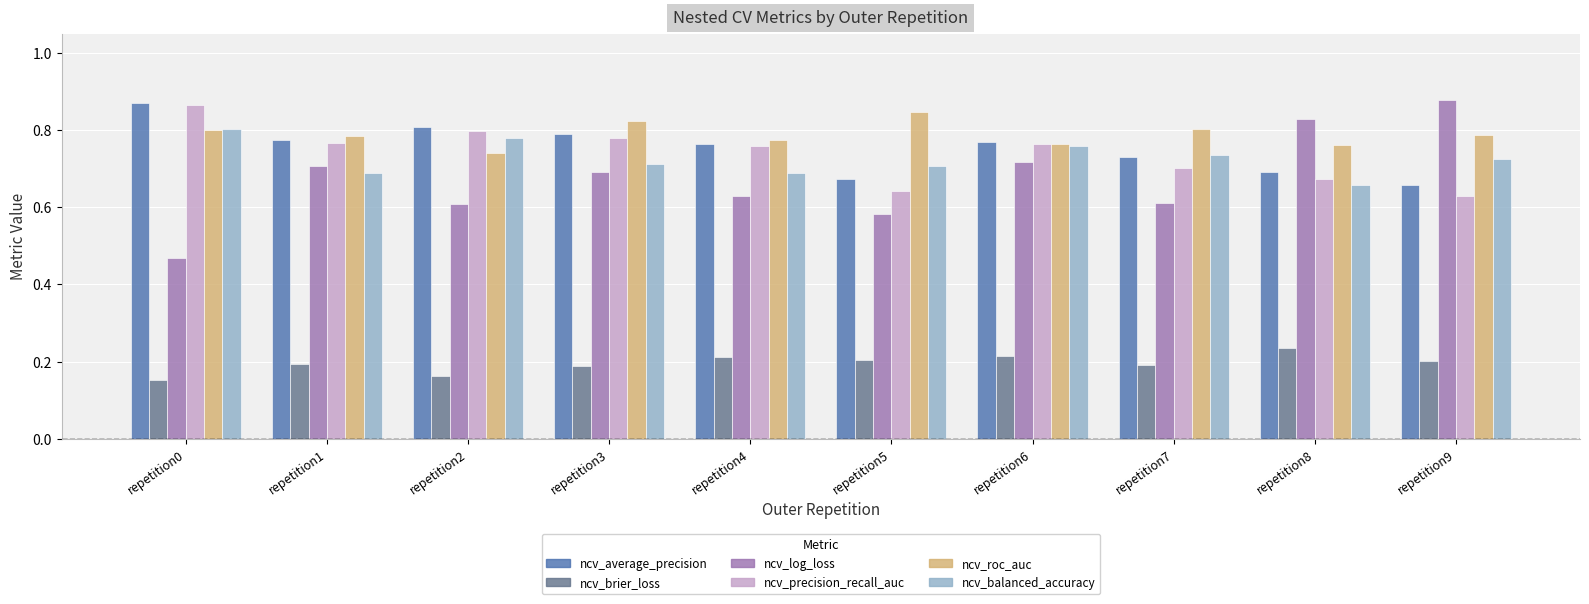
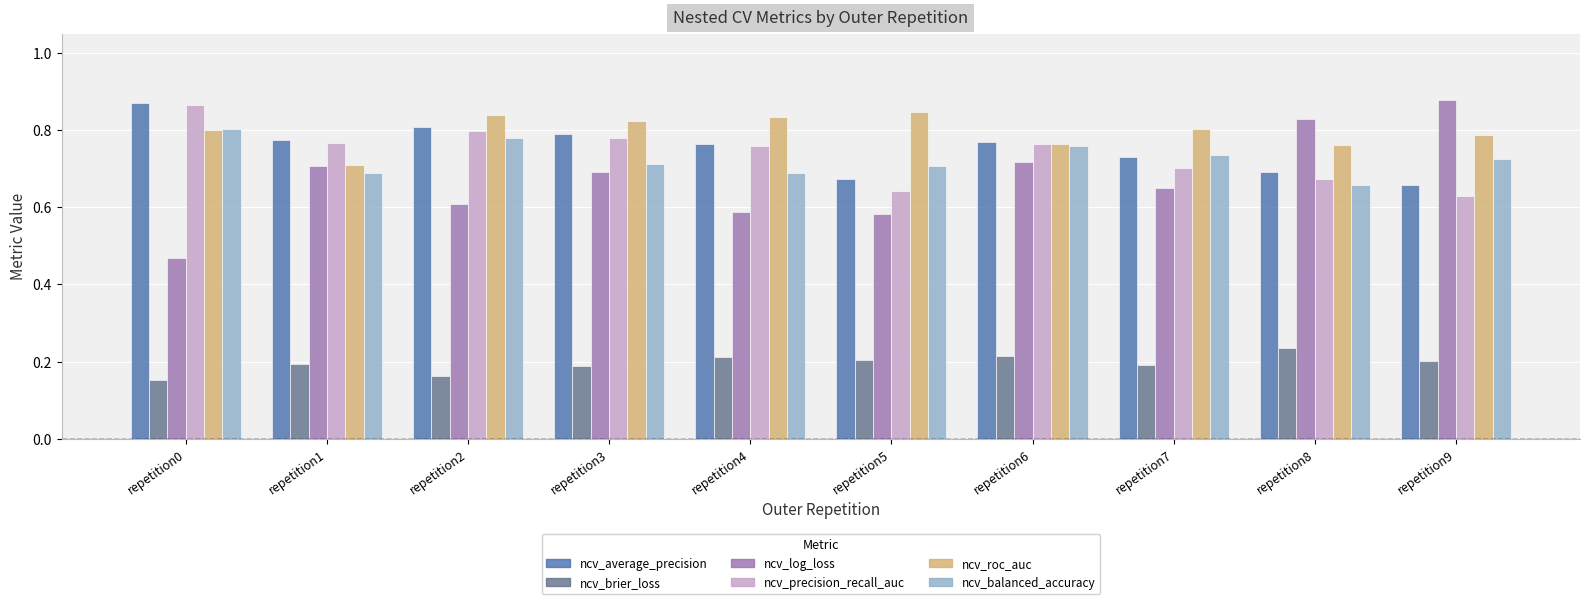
  {
    "ncv_log_loss": {
      "repetition0": 0.47,
      "repetition1": 0.71,
      "repetition2": 0.61,
      "repetition3": 0.69,
-     "repetition4": 0.63,
+     "repetition4": 0.59,
      "repetition5": 0.58,
      "repetition6": 0.72,
-     "repetition7": 0.61,
+     "repetition7": 0.65,
      "repetition8": 0.83,
      "repetition9": 0.88
    },
    "ncv_roc_auc": {
      "repetition0": 0.80,
-     "repetition1": 0.79,
-     "repetition2": 0.74,
+     "repetition1": 0.71,
+     "repetition2": 0.84,
      "repetition3": 0.82,
-     "repetition4": 0.78,
+     "repetition4": 0.83,
      "repetition5": 0.85,
      "repetition6": 0.76,
      "repetition7": 0.80,
      "repetition8": 0.76,
      "repetition9": 0.79
    }
  }
